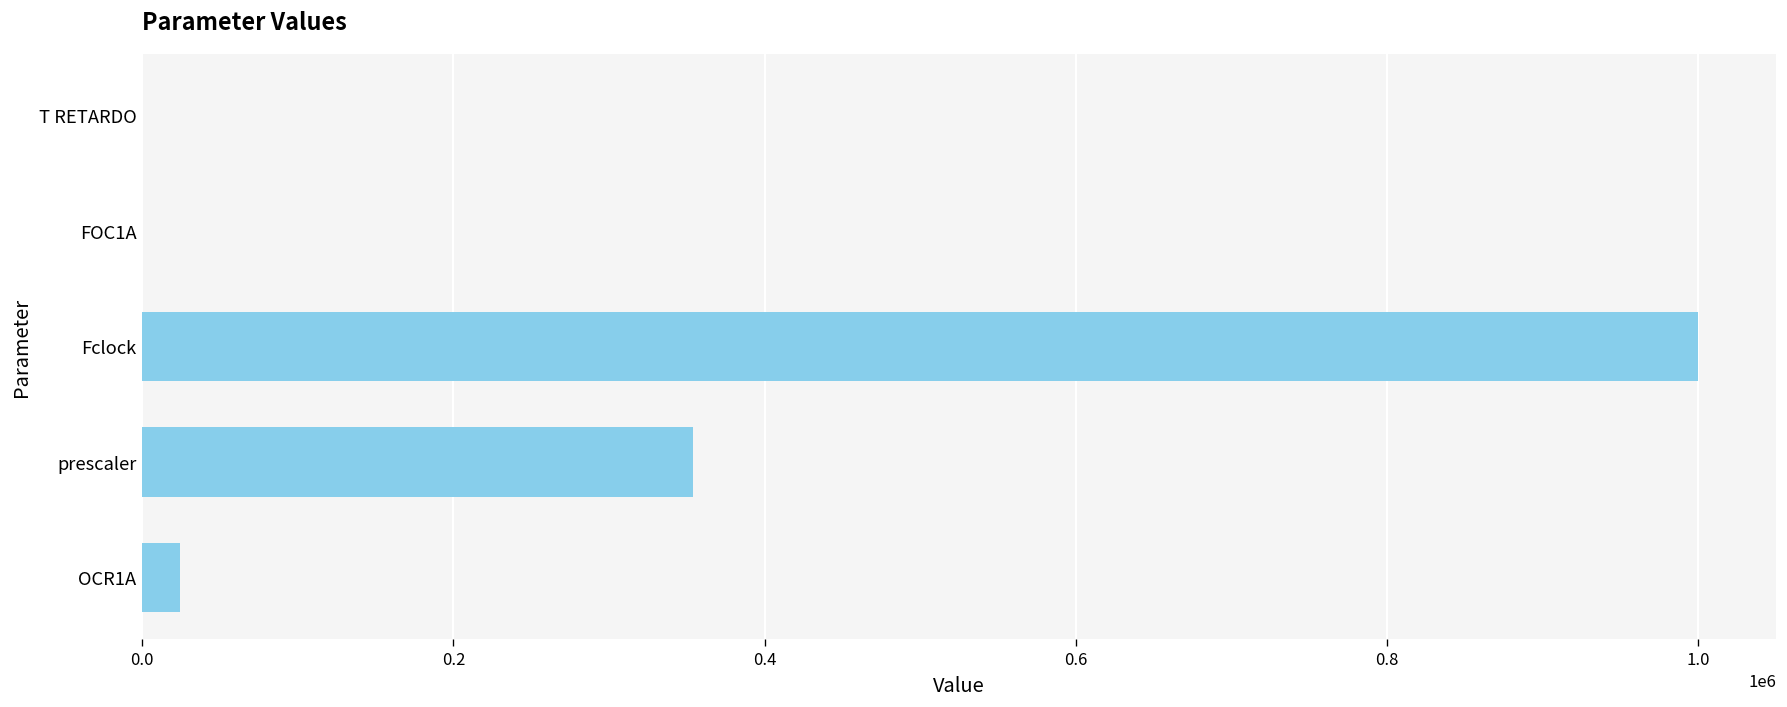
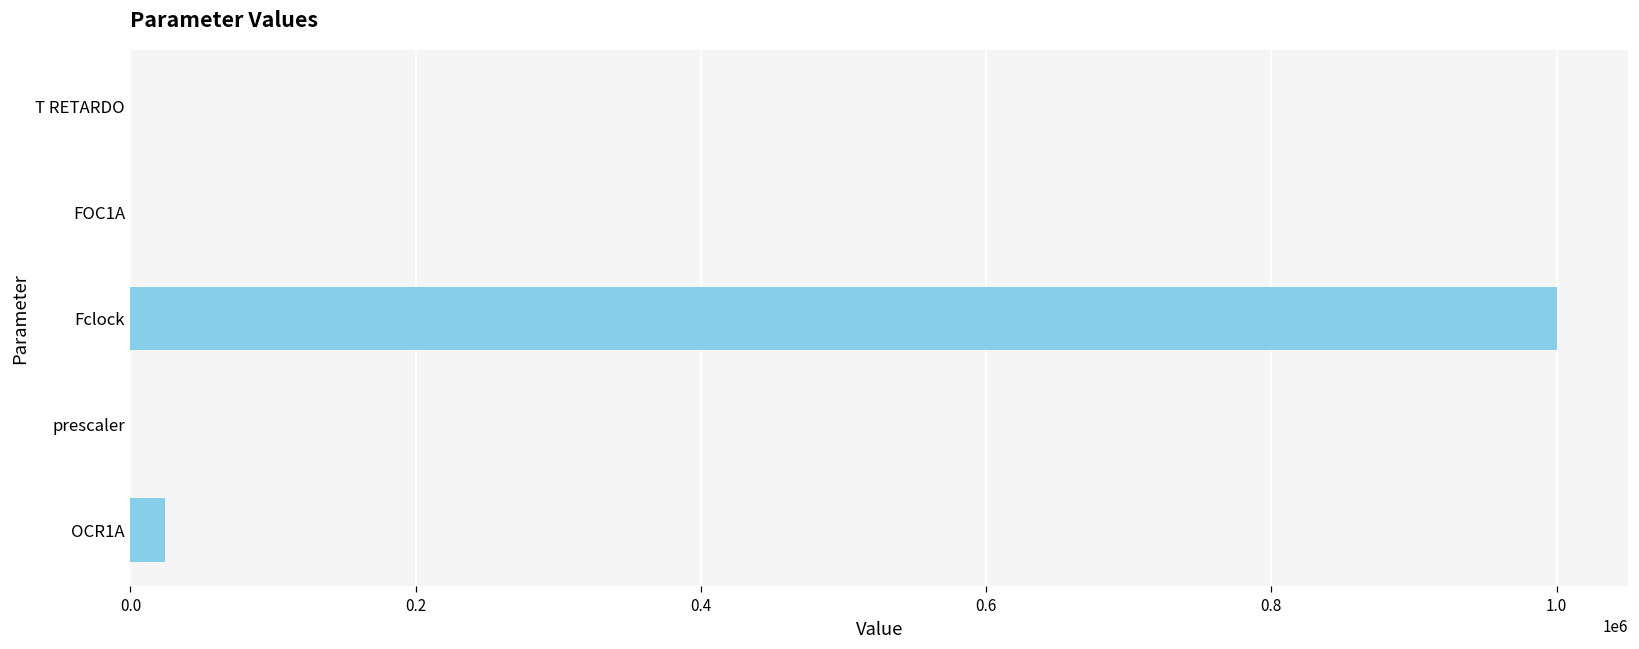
  {
    "Fclock": 1000000,
-   "prescaler": 354000,
+   "prescaler": 0,
    "OCR1A": 24000
  }
